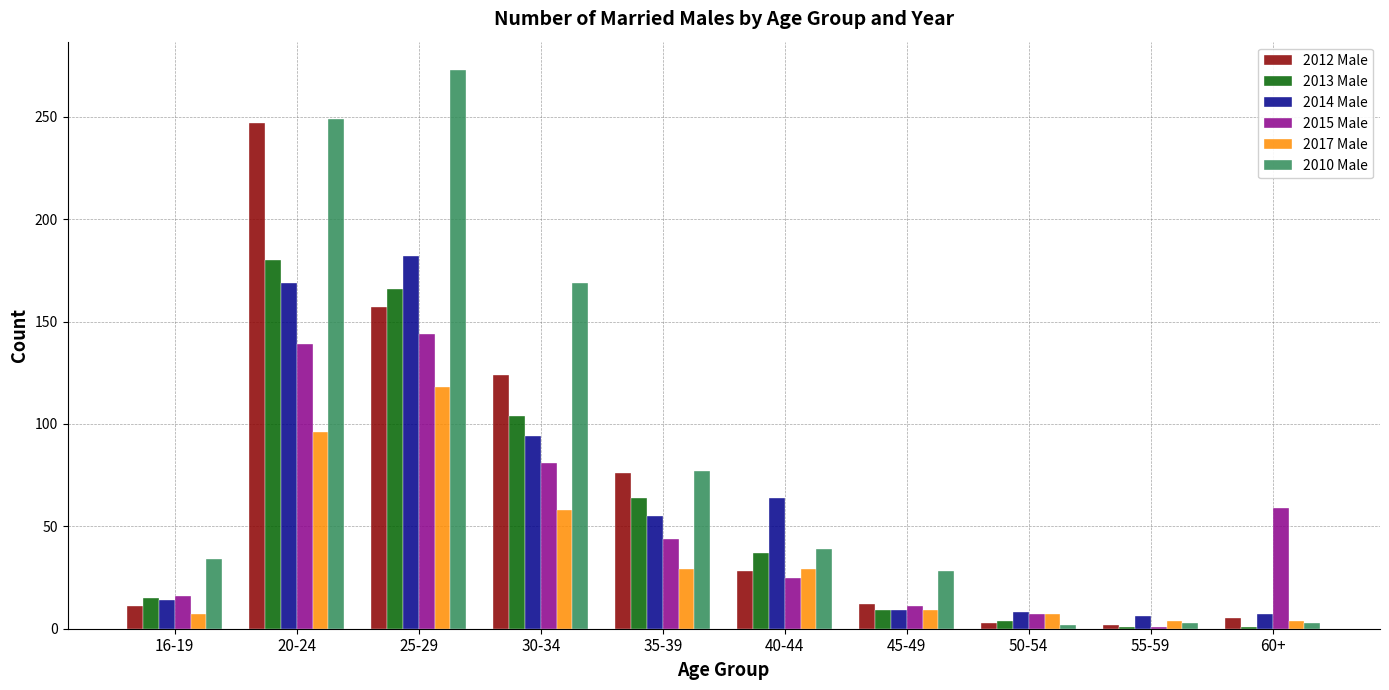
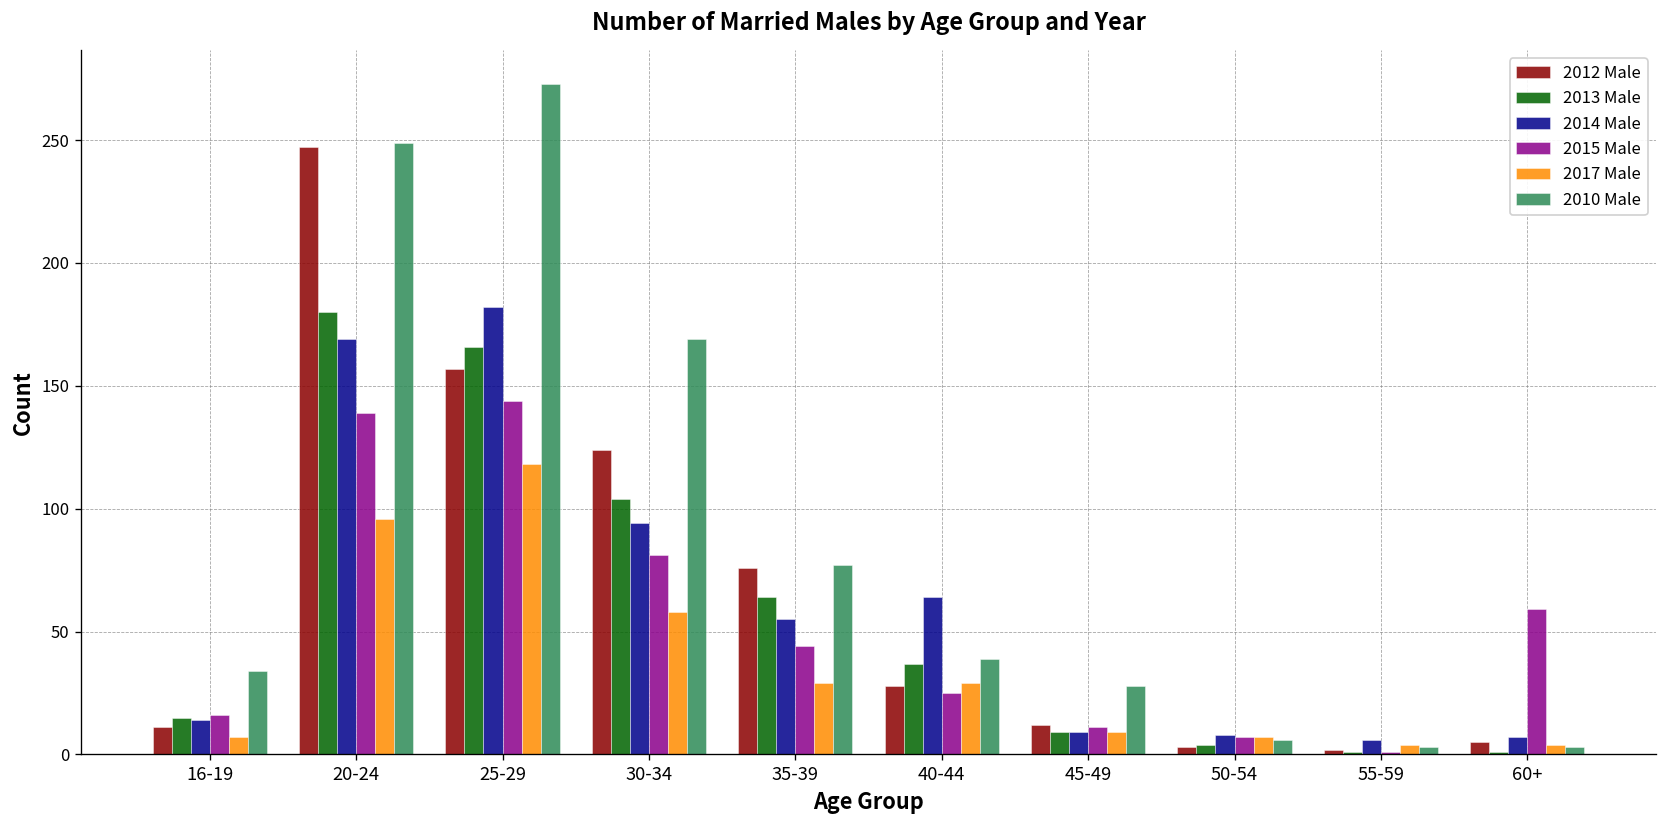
  {
    "2012 Male": {
      "16-19": 11,
      "20-24": 247,
      "25-29": 157,
      "30-34": 124,
      "35-39": 76,
      "40-44": 28,
      "45-49": 12,
      "50-54": 3,
      "55-59": 2,
      "60+": 5
    },
    "2013 Male": {
      "16-19": 15,
      "20-24": 180,
      "25-29": 166,
      "30-34": 104,
      "35-39": 64,
      "40-44": 37,
      "45-49": 9,
      "50-54": 4
    },
    "2014 Male": {
      "16-19": 14,
      "20-24": 169,
      "25-29": 182,
      "30-34": 94,
      "35-39": 55,
      "40-44": 64,
      "45-49": 9,
      "50-54": 8,
      "55-59": 6,
      "60+": 7
    },
    "2015 Male": {
      "16-19": 16,
      "20-24": 139,
      "25-29": 144,
      "30-34": 81,
      "35-39": 44,
      "40-44": 25,
      "45-49": 11,
      "50-54": 7,
      "60+": 59
    },
    "2017 Male": {
      "16-19": 7,
      "20-24": 96,
      "25-29": 118,
      "30-34": 58,
      "35-39": 29,
      "40-44": 29,
      "45-49": 9,
      "50-54": 7,
      "55-59": 4,
      "60+": 4
    },
    "2010 Male": {
      "16-19": 34,
      "20-24": 249,
      "25-29": 273,
      "30-34": 169,
      "35-39": 77,
      "40-44": 39,
      "45-49": 28,
-     "50-54": 2,
+     "50-54": 6,
      "55-59": 3,
      "60+": 3
    }
  }
